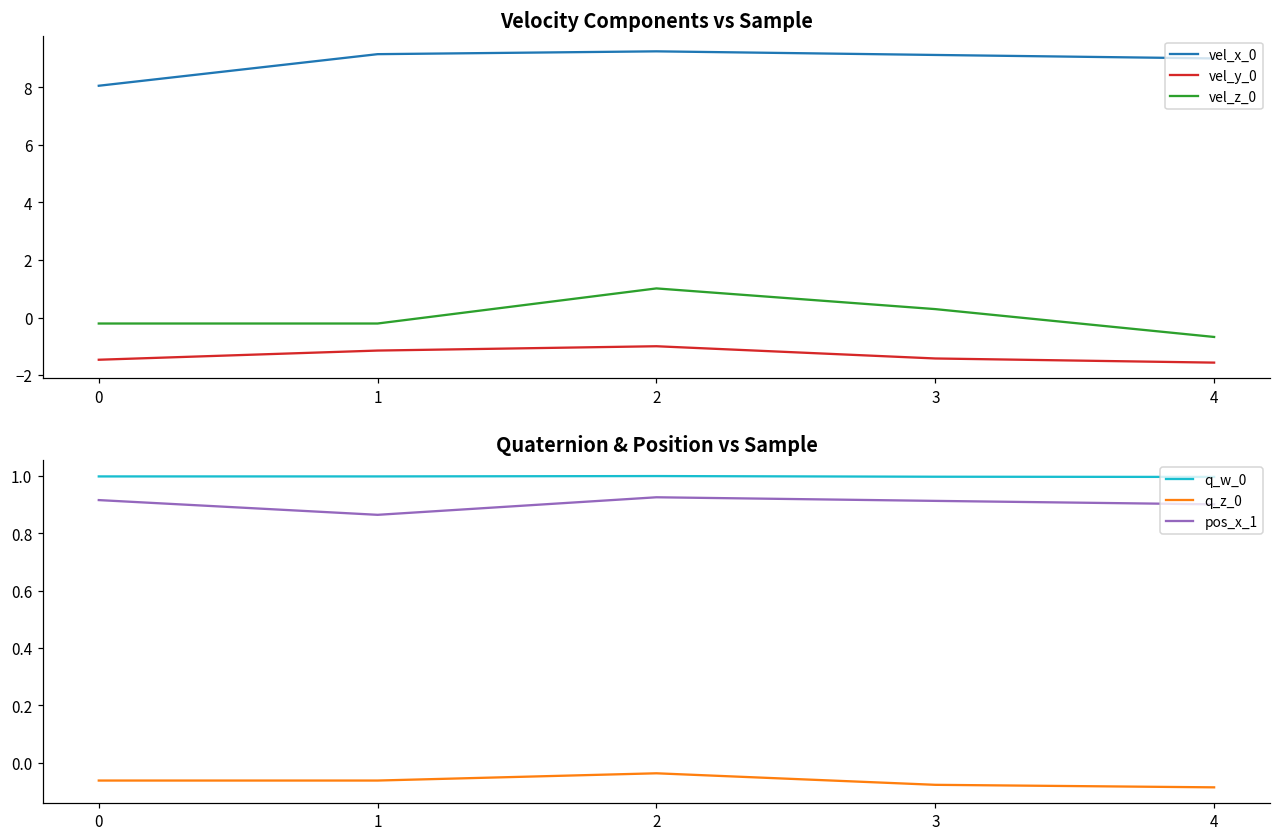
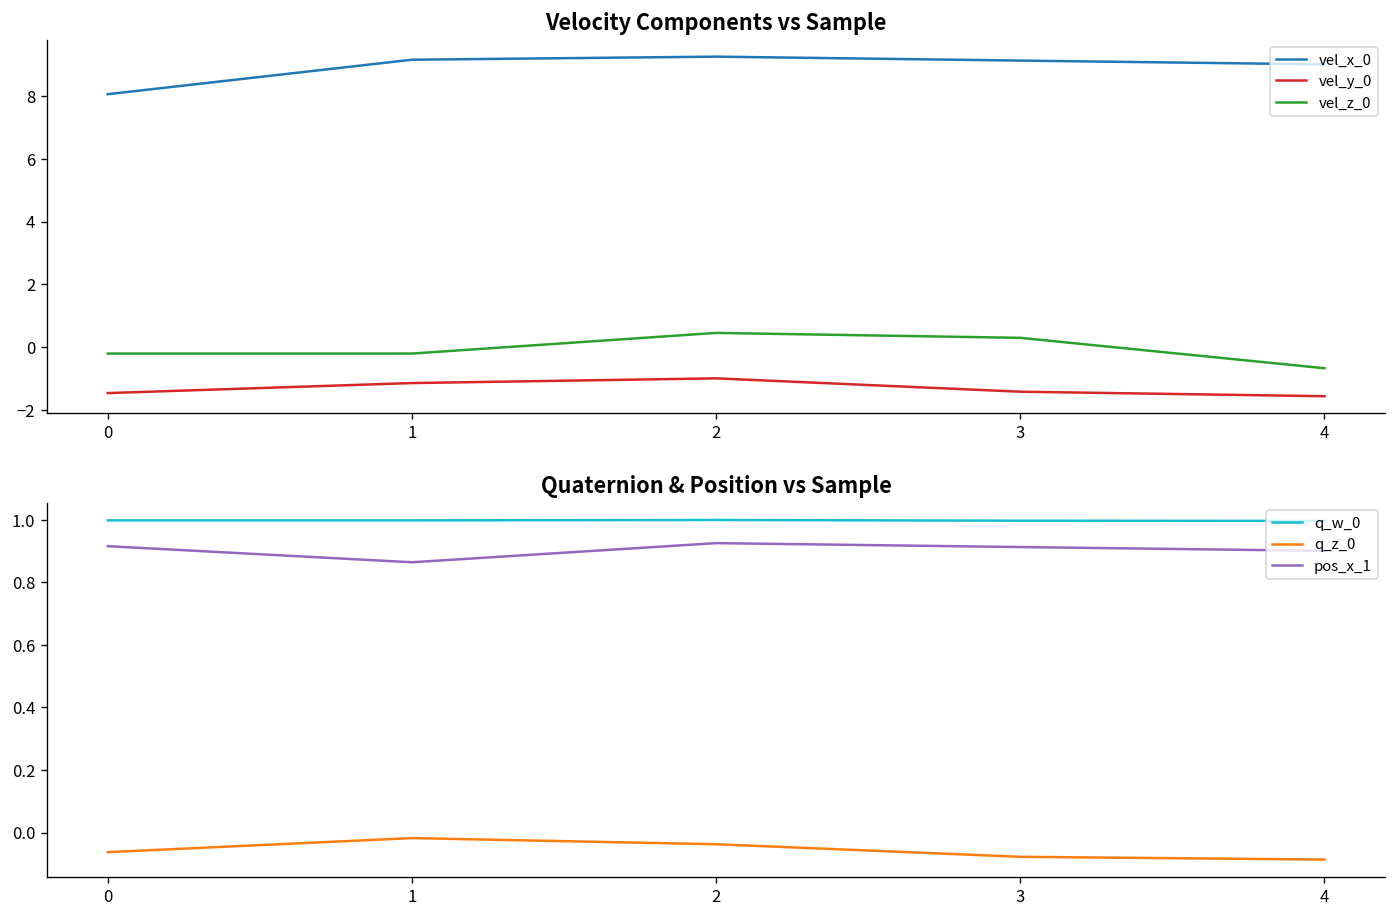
  {
    "Velocity Components vs Sample": {
      "vel_x_0": {
        "0": 8.1,
        "1": 9.2,
        "2": 9.3,
        "3": 9.1
      },
      "vel_y_0": {
        "0": -1.5,
        "1": -1.1,
        "2": -1.0,
        "3": -1.4,
        "4": -1.6
      },
      "vel_z_0": {
        "0": -0.2,
        "1": -0.2,
-       "2": 1.0,
+       "2": 0.4,
        "3": 0.3,
        "4": -0.7
      }
    },
    "Quaternion & Position vs Sample": {
      "q_w_0": {
        "0": 1.00,
        "1": 1.00,
        "2": 1.00,
        "3": 1.00
      },
      "q_z_0": {
        "0": -0.06,
-       "1": -0.06,
+       "1": -0.02,
        "2": -0.04,
        "3": -0.08,
        "4": -0.09
      },
      "pos_x_1": {
        "0": 0.92,
        "1": 0.86,
        "2": 0.93,
        "3": 0.91
      }
    }
  }
